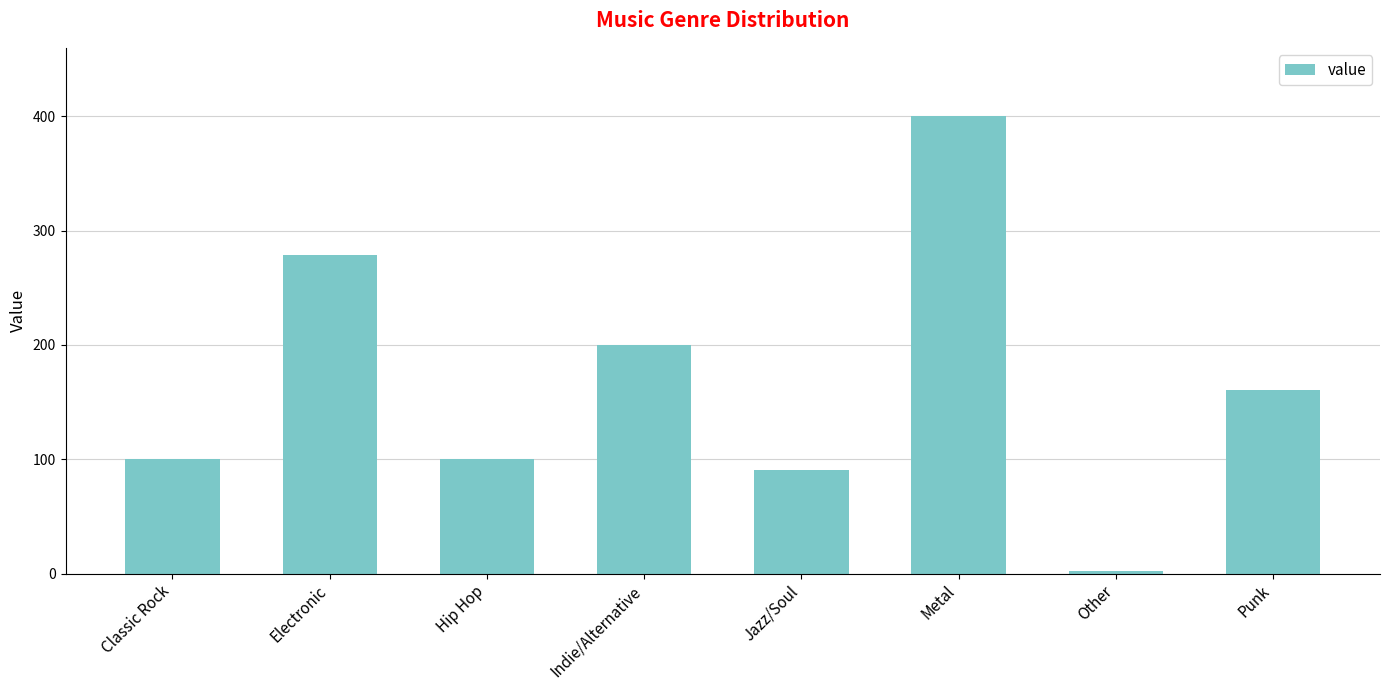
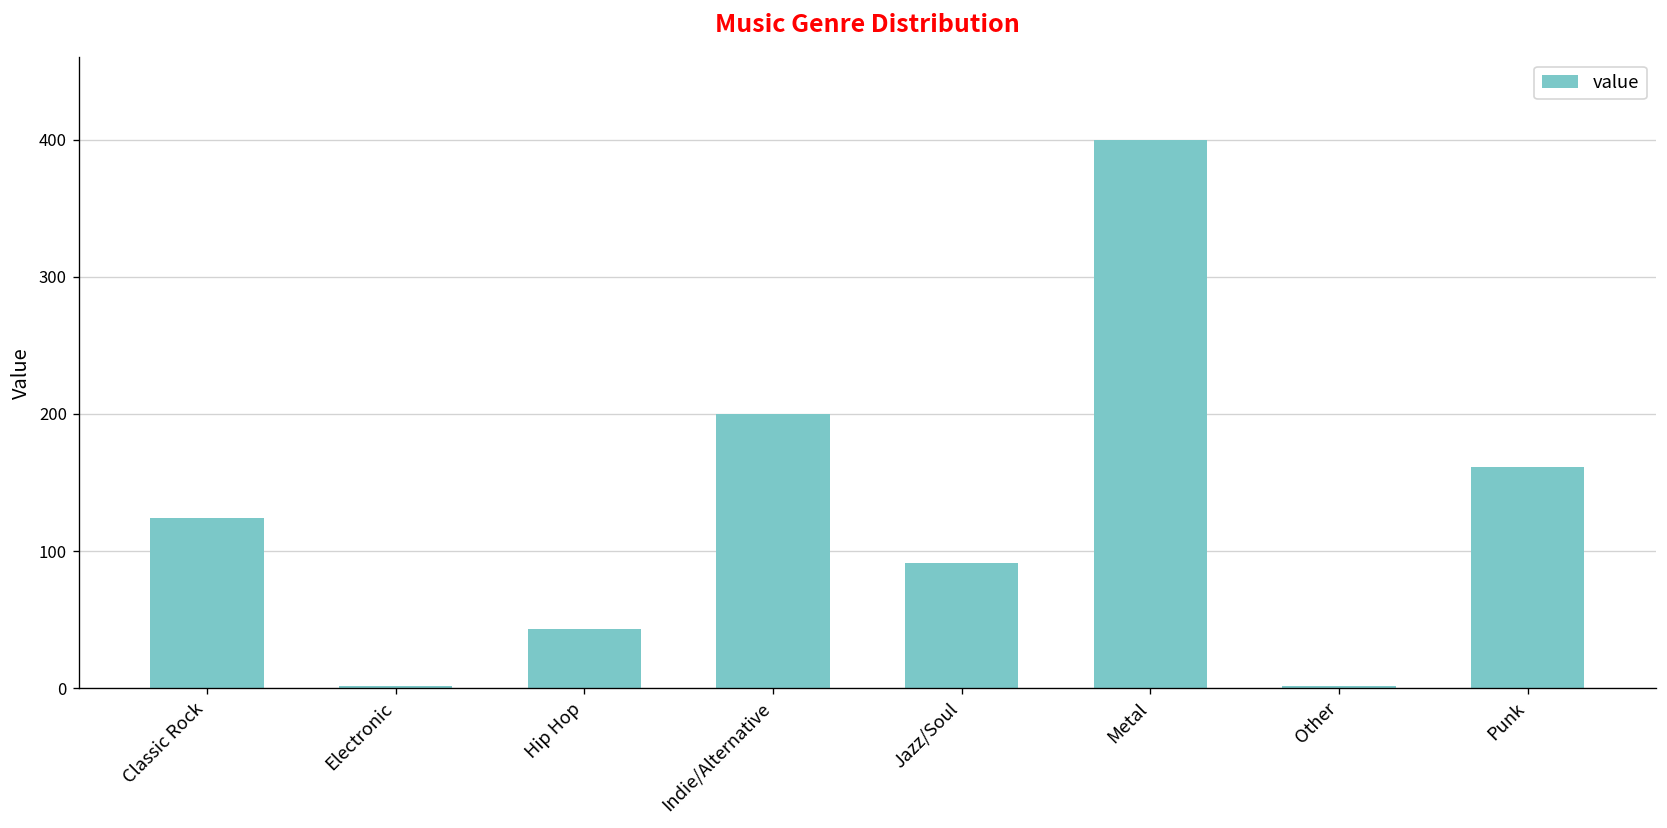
  {
-   "Classic Rock": 100,
-   "Electronic": 279,
-   "Hip Hop": 100,
+   "Classic Rock": 124,
+   "Electronic": 2,
+   "Hip Hop": 43,
    "Indie/Alternative": 200,
    "Jazz/Soul": 91,
    "Metal": 400,
    "Punk": 161
  }
